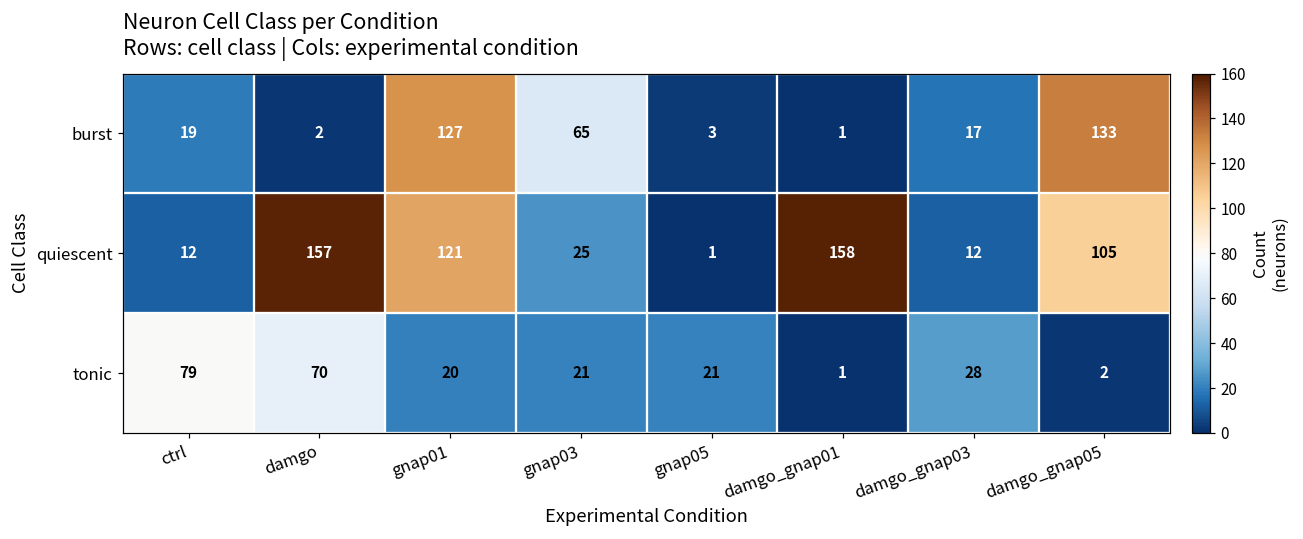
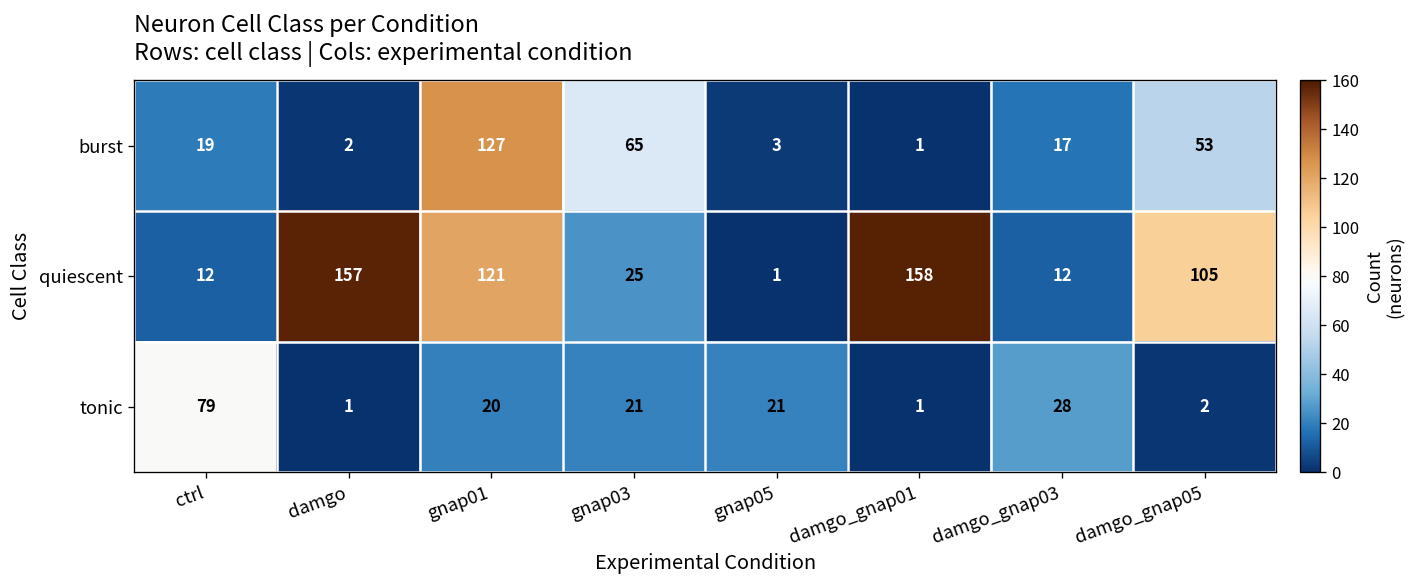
  {
    "burst": {
      "ctrl": 19,
      "damgo": 2,
      "gnap01": 127,
      "gnap03": 65,
      "gnap05": 3,
      "damgo_gnap01": 1,
      "damgo_gnap03": 17,
-     "damgo_gnap05": 133
+     "damgo_gnap05": 53
    },
    "quiescent": {
      "ctrl": 12,
      "damgo": 157,
      "gnap01": 121,
      "gnap03": 25,
      "gnap05": 1,
      "damgo_gnap01": 158,
      "damgo_gnap03": 12,
      "damgo_gnap05": 105
    },
    "tonic": {
      "ctrl": 79,
-     "damgo": 70,
+     "damgo": 1,
      "gnap01": 20,
      "gnap03": 21,
      "gnap05": 21,
      "damgo_gnap01": 1,
      "damgo_gnap03": 28,
      "damgo_gnap05": 2
    }
  }
